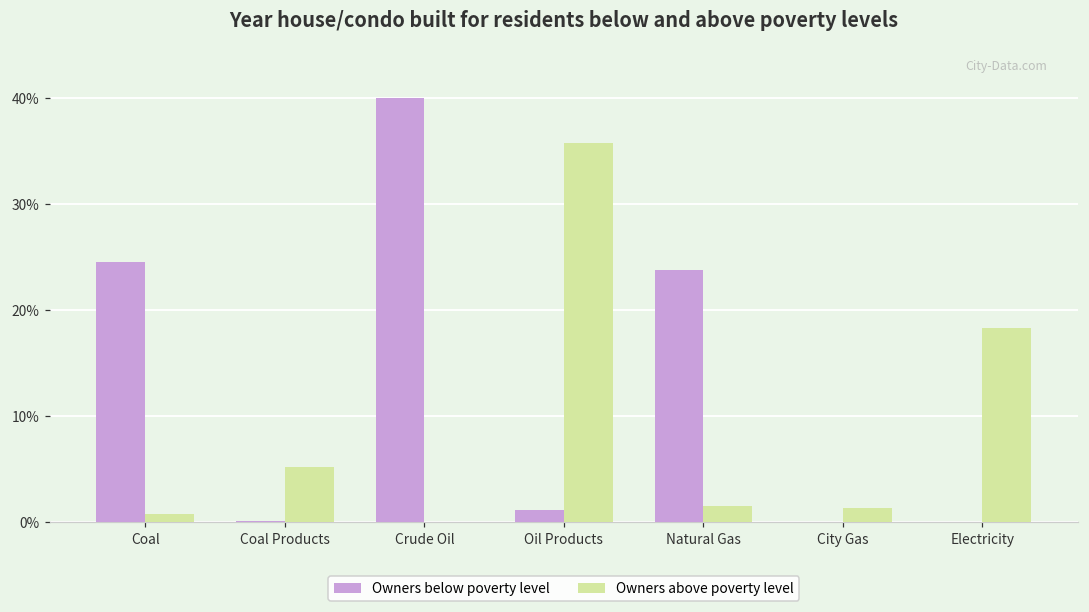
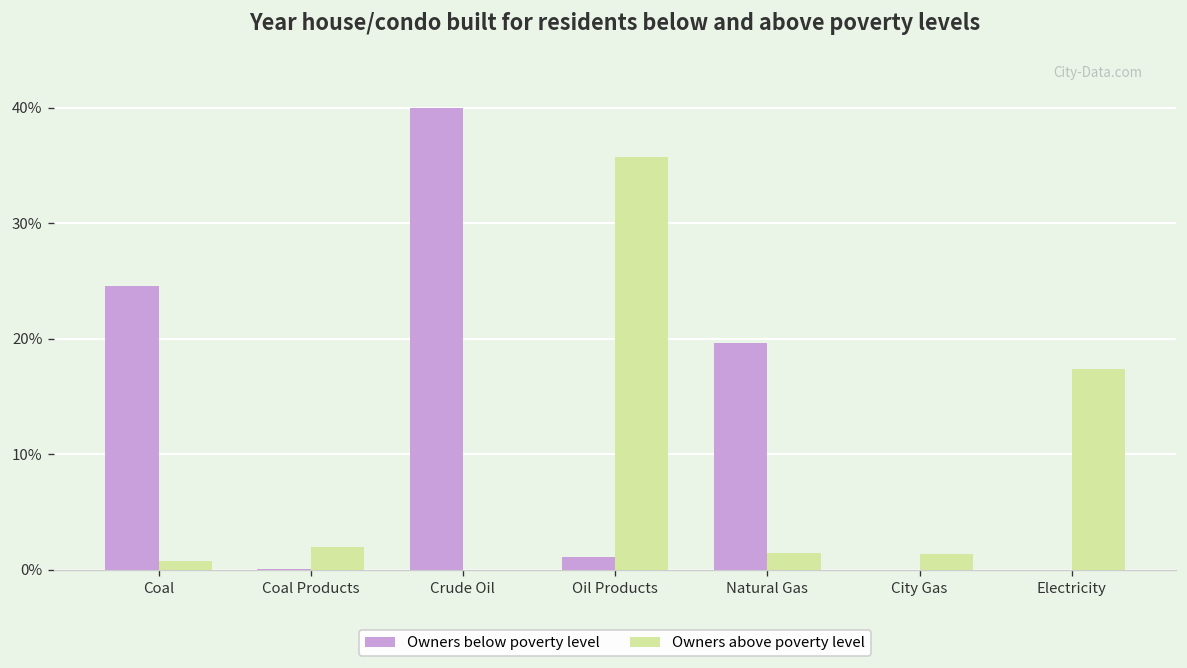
  {
    "Owners below poverty level": {
      "Coal": "25%",
      "Crude Oil": "40%",
      "Oil Products": "1%",
-     "Natural Gas": "24%",
+     "Natural Gas": "20%",
      "Electricity": "0%"
    },
    "Owners above poverty level": {
      "Coal": "1%",
-     "Coal Products": "5%",
+     "Coal Products": "2%",
      "Crude Oil": "0%",
      "Oil Products": "36%",
      "Natural Gas": "1%",
      "City Gas": "1%",
-     "Electricity": "18%"
+     "Electricity": "17%"
    }
  }
